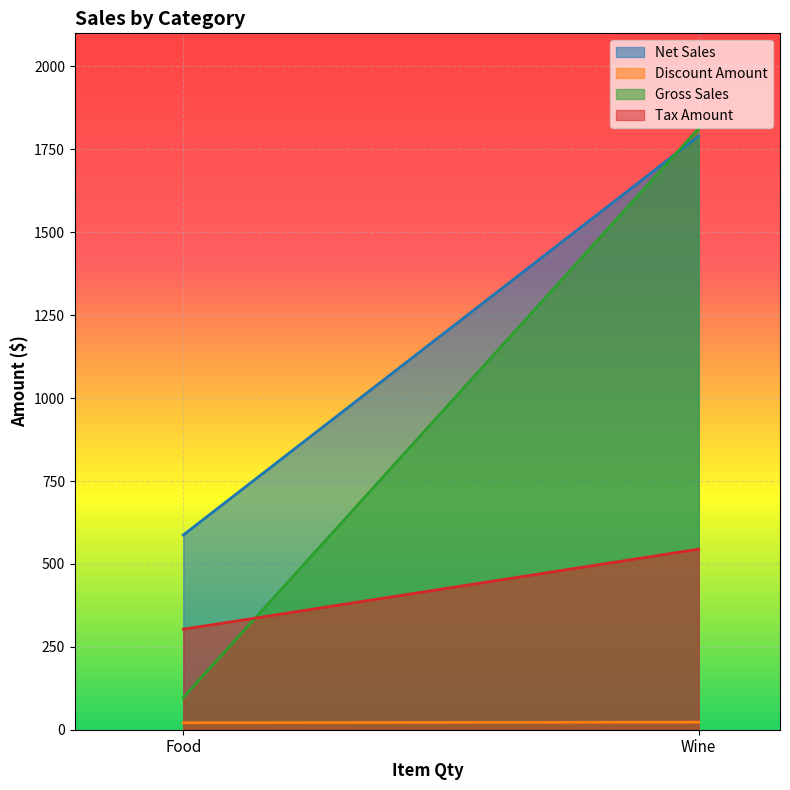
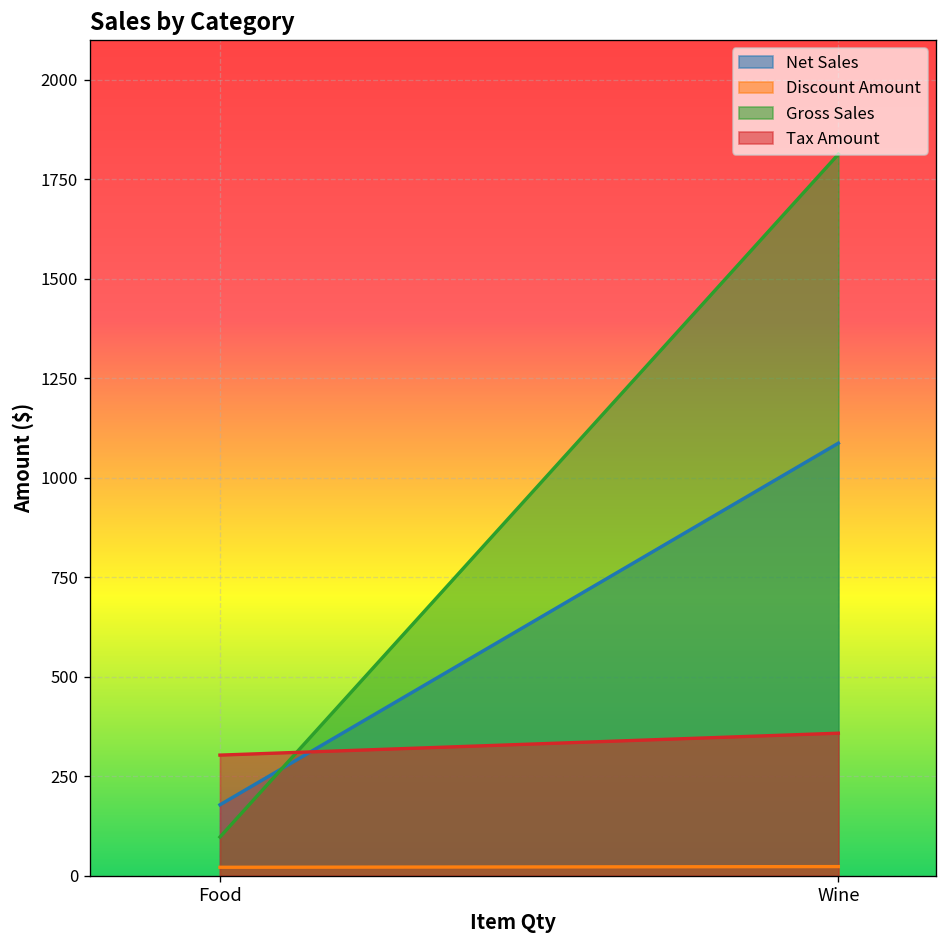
  {
    "Net Sales": {
-     "Food": 590,
-     "Wine": 1790
+     "Food": 180,
+     "Wine": 1090
    },
    "Discount Amount": {
      "Food": 20,
      "Wine": 20
    },
    "Gross Sales": {
      "Food": 100,
      "Wine": 1810
    },
    "Tax Amount": {
      "Food": 300,
-     "Wine": 540
+     "Wine": 360
    }
  }
